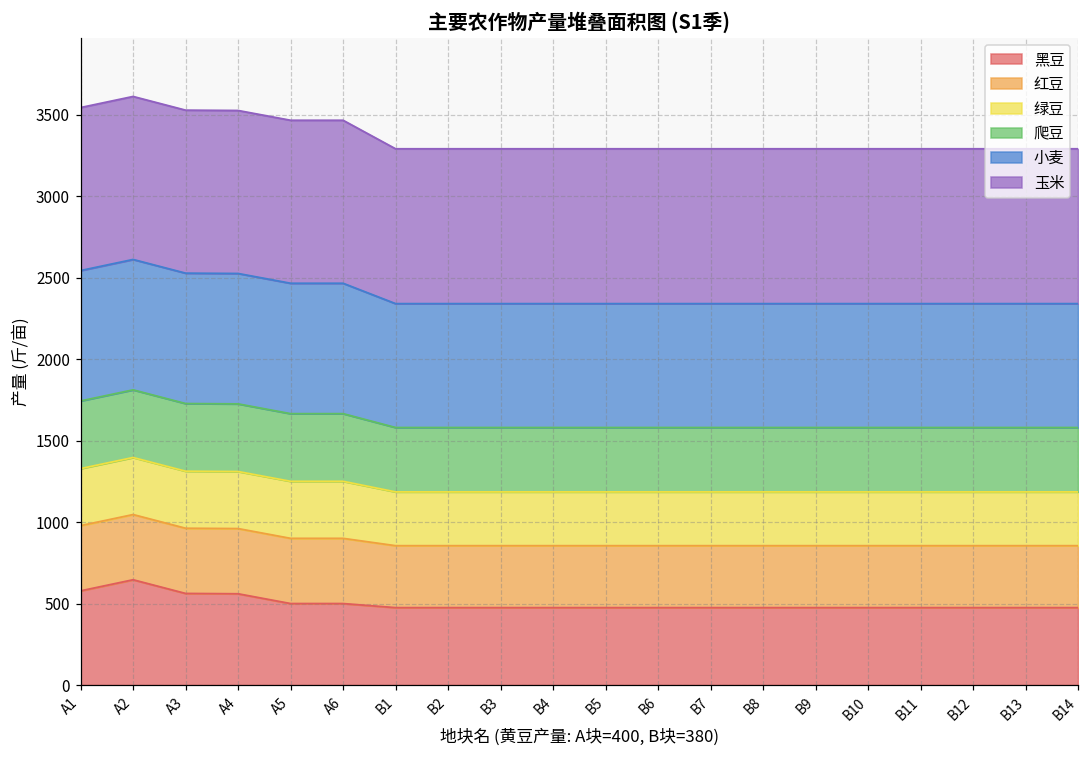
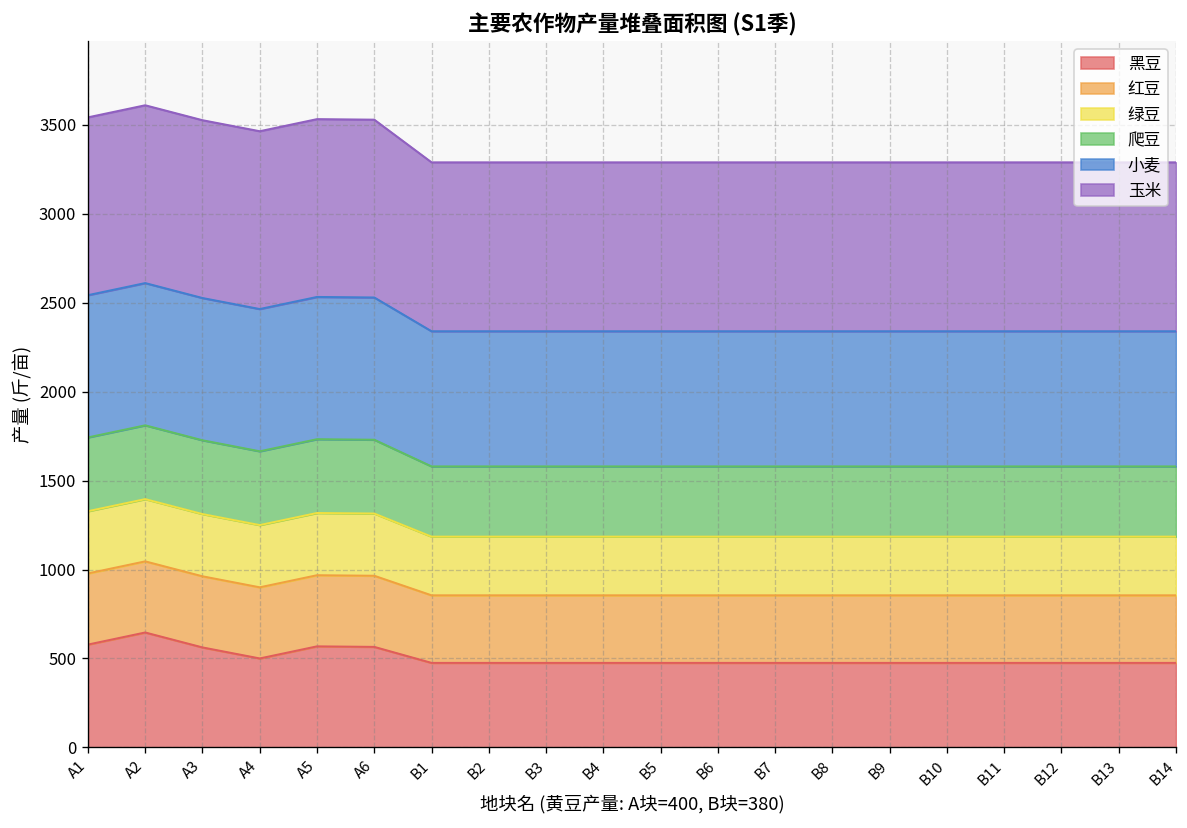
  {
    "黑豆": {
      "A1": 580,
      "A2": 650,
      "A3": 560,
-     "A4": 560,
-     "A5": 500,
-     "A6": 500,
+     "A4": 500,
+     "A5": 570,
+     "A6": 570,
      "B1": 480,
      "B2": 480,
      "B3": 480,
      "B4": 480,
      "B5": 480,
      "B6": 480,
      "B7": 480,
      "B8": 480,
      "B9": 480,
      "B10": 480,
      "B11": 480,
      "B12": 480,
      "B13": 480,
      "B14": 480
    },
    "红豆": {
      "A1": 400,
      "A2": 400,
      "A3": 400,
      "A4": 400,
      "A5": 400,
      "A6": 400,
      "B1": 380,
      "B2": 380,
      "B3": 380,
      "B4": 380,
      "B5": 380,
      "B6": 380,
      "B7": 380,
      "B8": 380,
      "B9": 380,
      "B10": 380,
      "B11": 380,
      "B12": 380,
      "B13": 380,
      "B14": 380
    },
    "绿豆": {
      "A1": 350,
      "A2": 350,
      "A3": 350,
      "A4": 350,
      "A5": 350,
      "A6": 350,
      "B1": 330,
      "B2": 330,
      "B3": 330,
      "B4": 330,
      "B5": 330,
      "B6": 330,
      "B7": 330,
      "B8": 330,
      "B9": 330,
      "B10": 330,
      "B11": 330,
      "B12": 330,
      "B13": 330,
      "B14": 330
    },
    "爬豆": {
      "A1": 420,
      "A2": 420,
      "A3": 420,
      "A4": 420,
      "A5": 420,
      "A6": 420,
      "B1": 400,
      "B2": 400,
      "B3": 400,
      "B4": 400,
      "B5": 400,
      "B6": 400,
      "B7": 400,
      "B8": 400,
      "B9": 400,
      "B10": 400,
      "B11": 400,
      "B12": 400,
      "B13": 400,
      "B14": 400
    },
    "小麦": {
      "A1": 800,
      "A2": 800,
      "A3": 800,
      "A4": 800,
      "A5": 800,
      "A6": 800,
      "B1": 760,
      "B2": 760,
      "B3": 760,
      "B4": 760,
      "B5": 760,
      "B6": 760,
      "B7": 760,
      "B8": 760,
      "B9": 760,
      "B10": 760,
      "B11": 760,
      "B12": 760,
      "B13": 760,
      "B14": 760
    },
    "玉米": {
      "A1": 1000,
      "A2": 1000,
      "A3": 1000,
      "A4": 1000,
      "A5": 1000,
      "A6": 1000,
      "B1": 950,
      "B2": 950,
      "B3": 950,
      "B4": 950,
      "B5": 950,
      "B6": 950,
      "B7": 950,
      "B8": 950,
      "B9": 950,
      "B10": 950,
      "B11": 950,
      "B12": 950,
      "B14": 950
    }
  }
